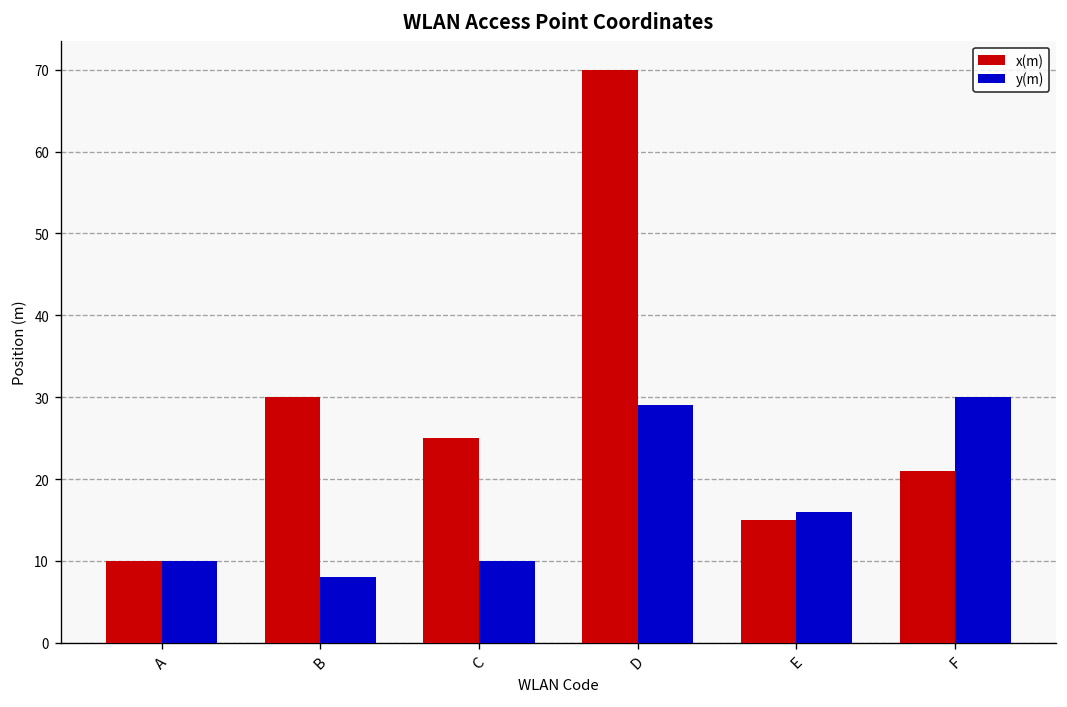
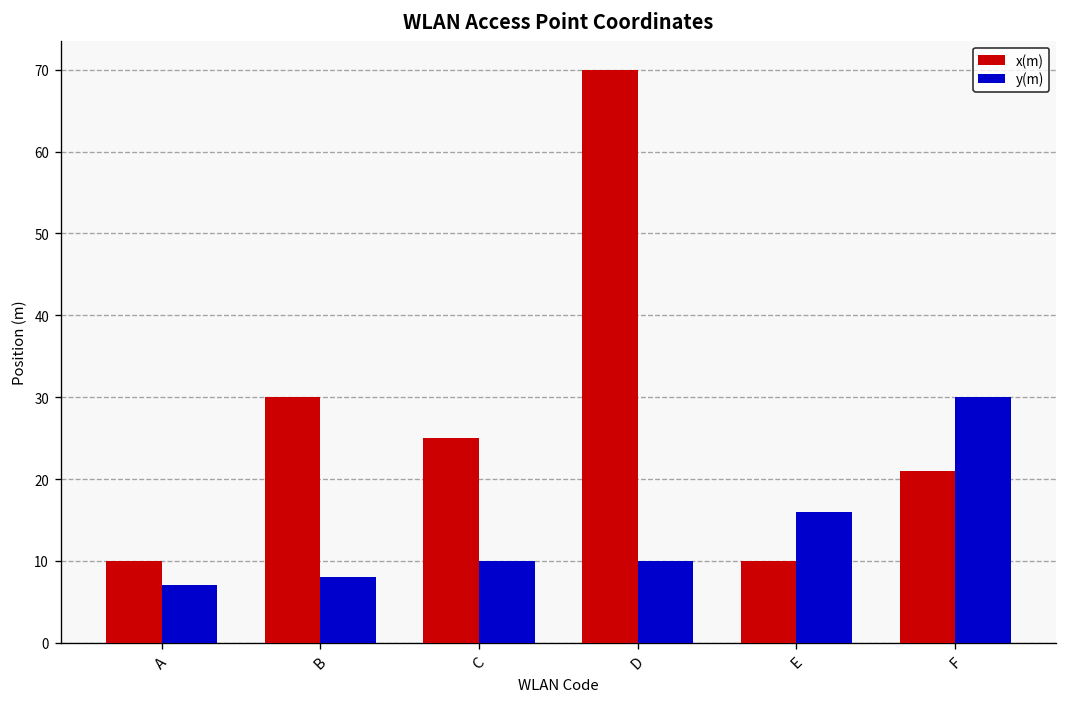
  {
    "x(m)": {
      "A": 10,
      "B": 30,
      "C": 25,
      "D": 70,
-     "E": 15,
+     "E": 10,
      "F": 21
    },
    "y(m)": {
-     "A": 10,
+     "A": 7,
      "B": 8,
      "C": 10,
-     "D": 29,
+     "D": 10,
      "E": 16,
      "F": 30
    }
  }
